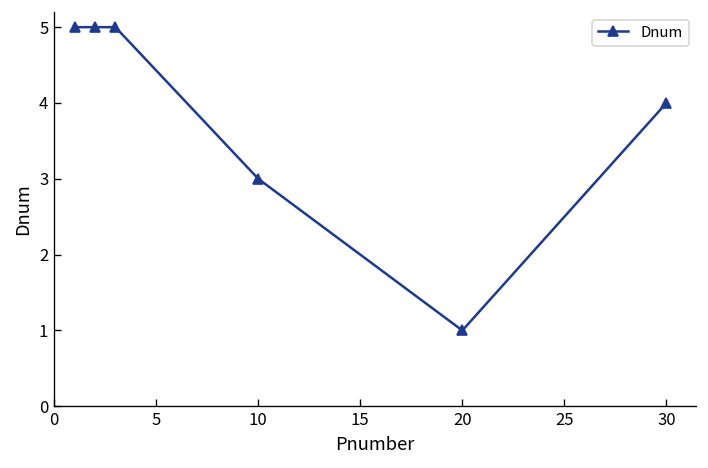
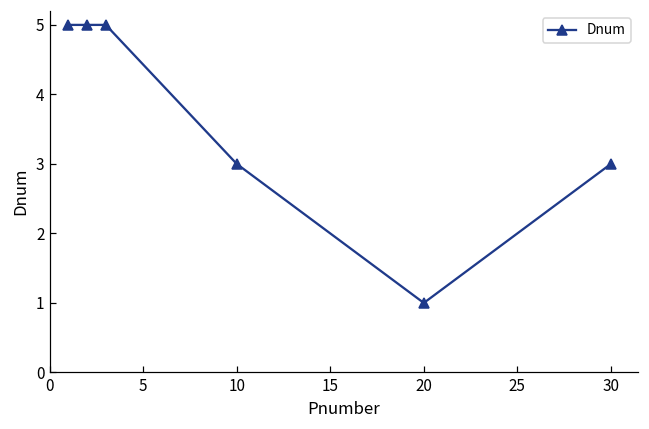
  {
    "10": 3,
    "20": 1,
-   "30": 4
+   "30": 3
  }
